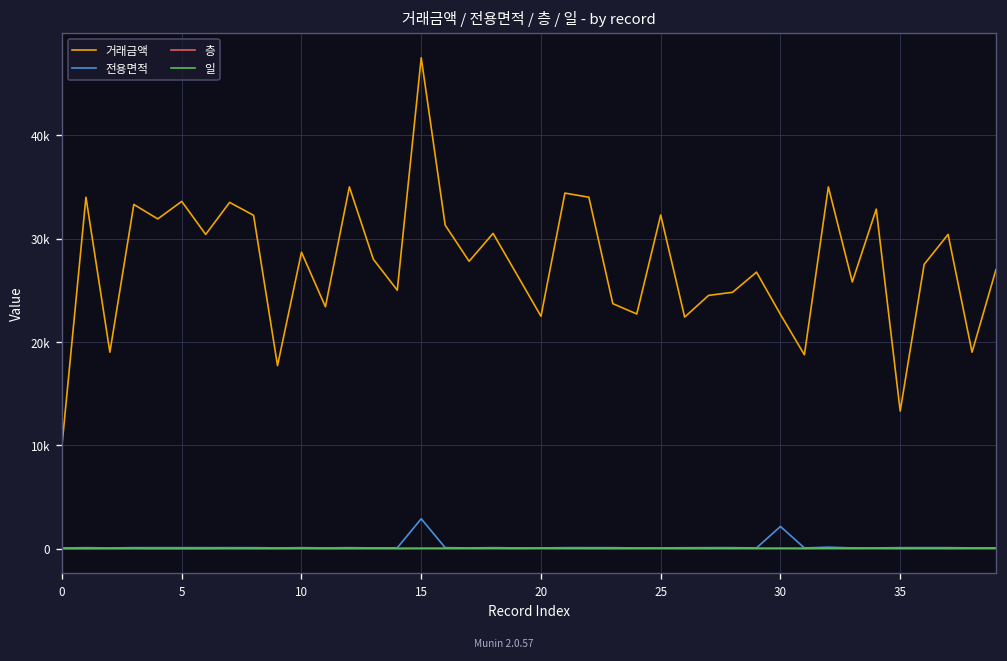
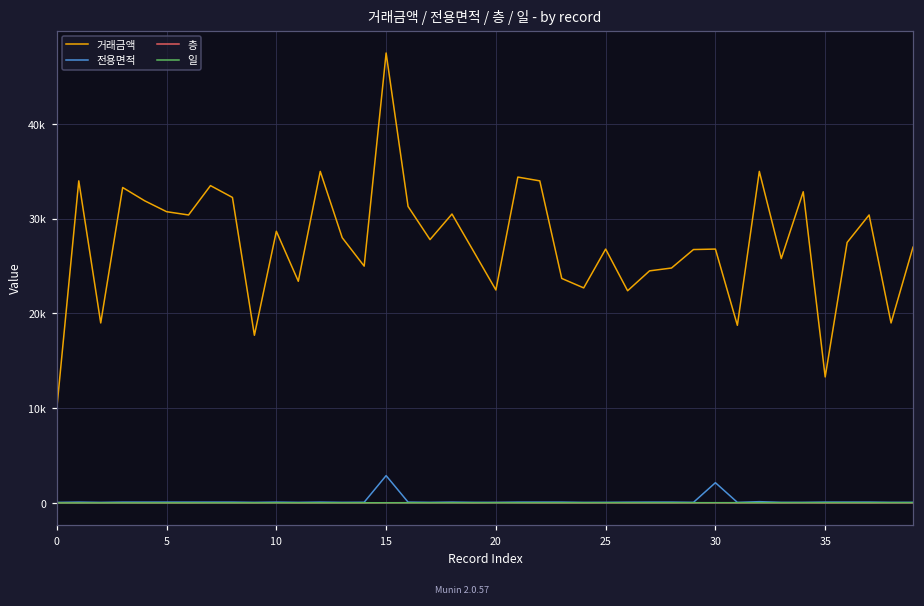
  {
    "거래금액": {
      "0": 10000,
-     "5": 34000,
+     "5": 31000,
      "10": 29000,
      "15": 48000,
      "20": 22000,
-     "25": 32000,
-     "30": 23000,
+     "25": 27000,
+     "30": 27000,
      "35": 13000
    },
    "전용면적": {
      "15": 3000,
      "30": 2000
    },
    "일": {
      "15": 0,
      "30": 0
    }
  }
